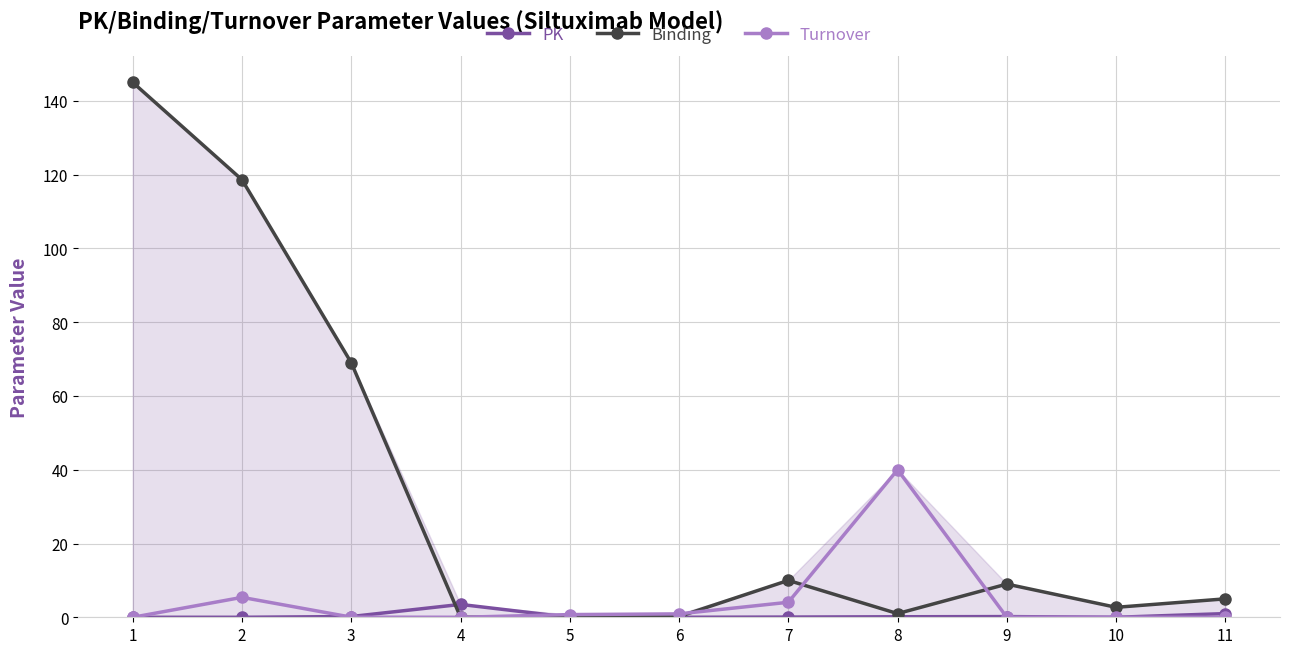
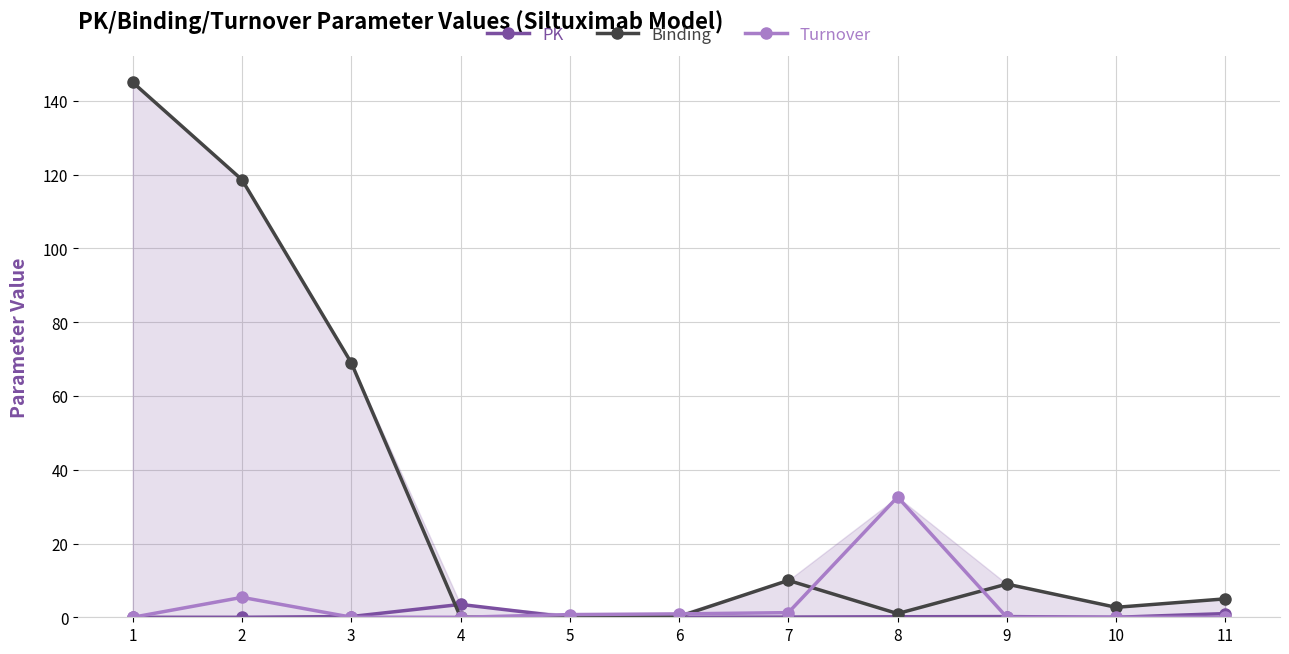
  {
    "Binding": {
      "8": 1
    },
    "Turnover": {
      "2": 5,
-     "7": 4,
-     "8": 40,
+     "7": 1,
+     "8": 33,
      "11": 0
    }
  }
